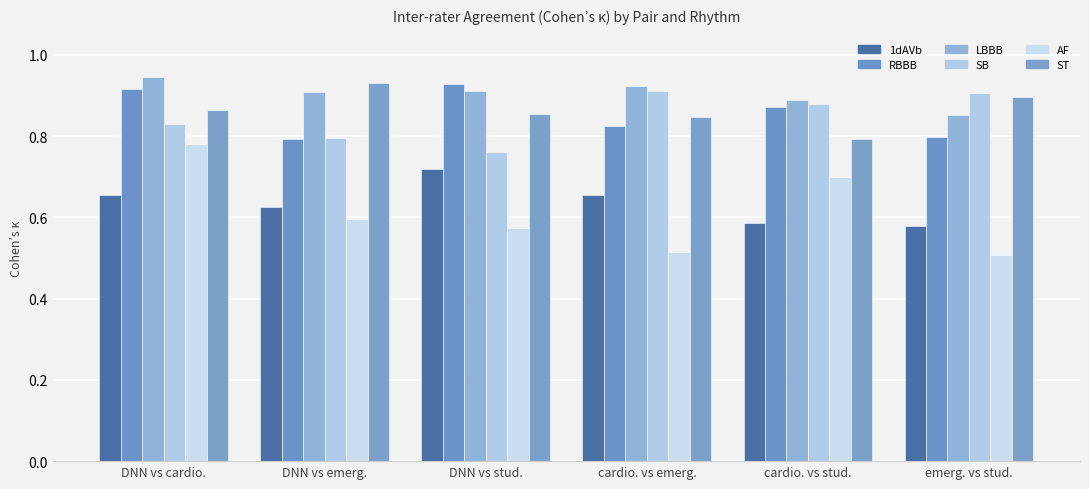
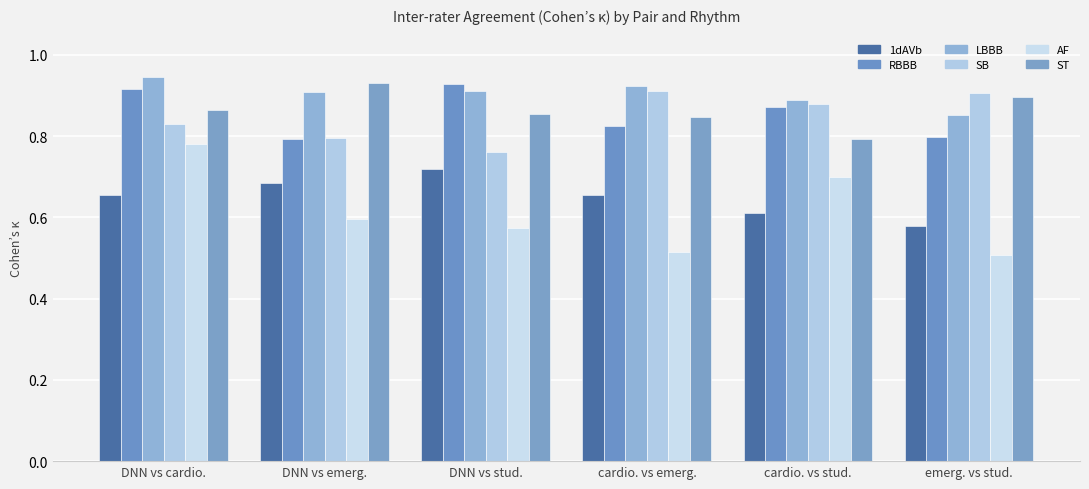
  {
    "1dAVb": {
      "DNN vs cardio.": 0.66,
-     "DNN vs emerg.": 0.63,
+     "DNN vs emerg.": 0.68,
      "DNN vs stud.": 0.72,
      "cardio. vs emerg.": 0.66,
-     "cardio. vs stud.": 0.59,
+     "cardio. vs stud.": 0.61,
      "emerg. vs stud.": 0.58
    }
  }
